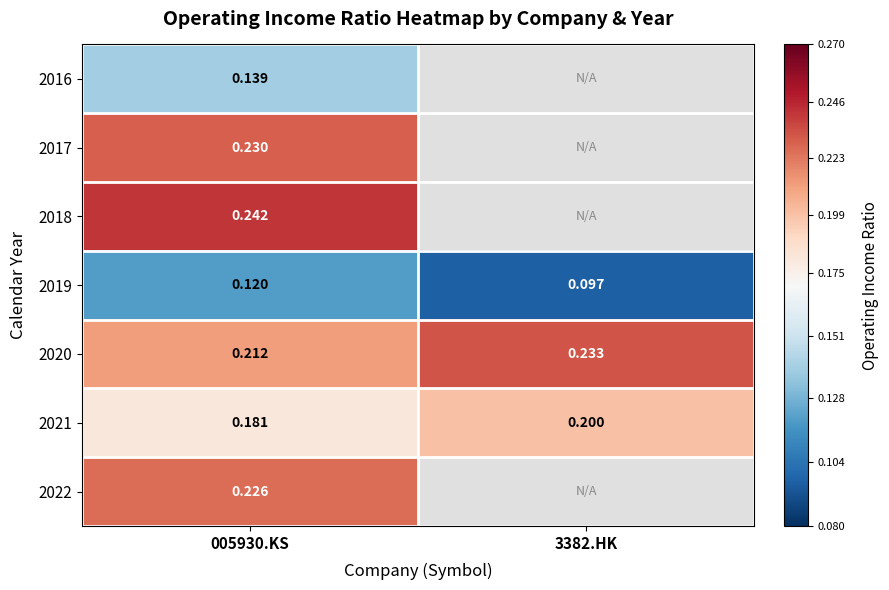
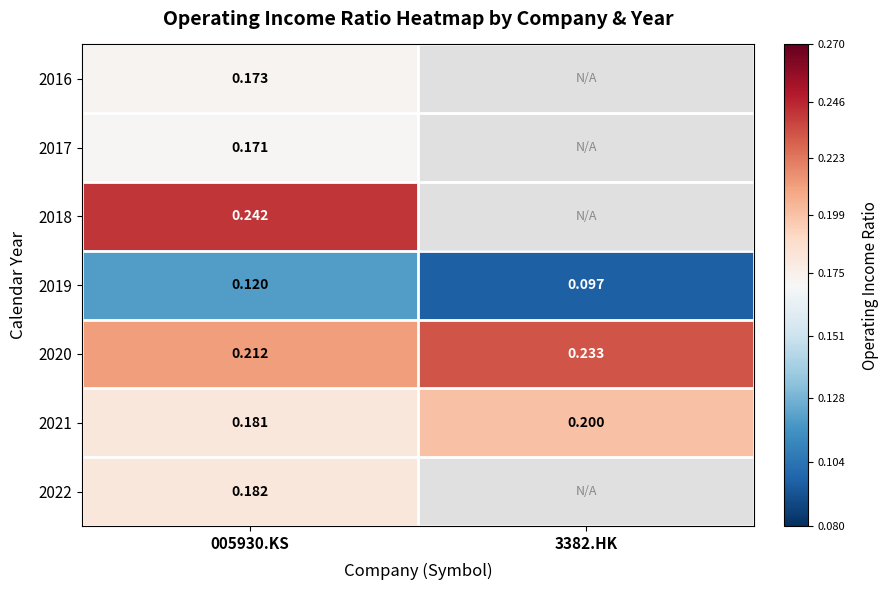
  {
    "2016": {
-     "005930.KS": 0.139
+     "005930.KS": 0.173
    },
    "2017": {
-     "005930.KS": 0.230
+     "005930.KS": 0.171
    },
    "2018": {
      "005930.KS": 0.242
    },
    "2019": {
      "005930.KS": 0.120,
      "3382.HK": 0.097
    },
    "2020": {
      "005930.KS": 0.212,
      "3382.HK": 0.233
    },
    "2021": {
      "005930.KS": 0.181,
      "3382.HK": 0.200
    },
    "2022": {
-     "005930.KS": 0.226
+     "005930.KS": 0.182
    }
  }
